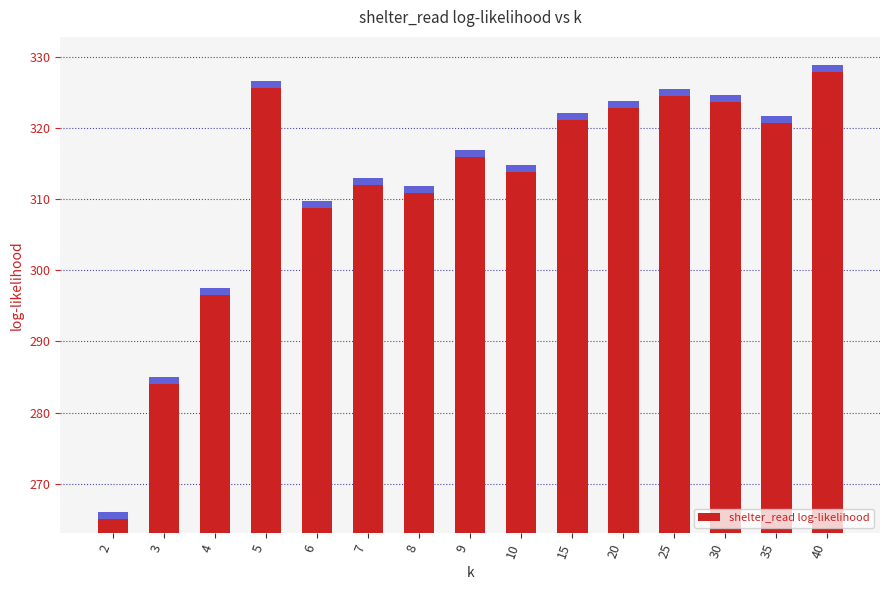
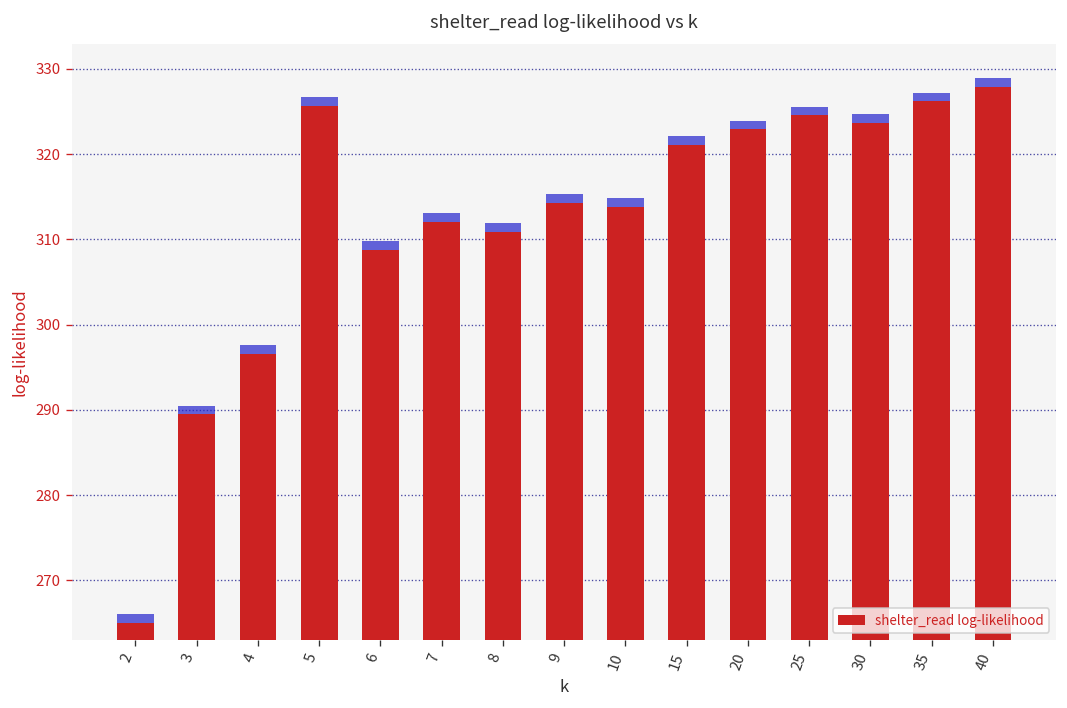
  {
    "shelter_read log-likelihood": {
      "2": 265,
-     "3": 284,
+     "3": 289,
      "4": 297,
      "5": 326,
      "6": 309,
      "7": 312,
      "8": 311,
-     "9": 316,
+     "9": 314,
      "10": 314,
      "15": 321,
      "20": 323,
      "25": 325,
      "30": 324,
-     "35": 321,
+     "35": 326,
      "40": 328
    }
  }
